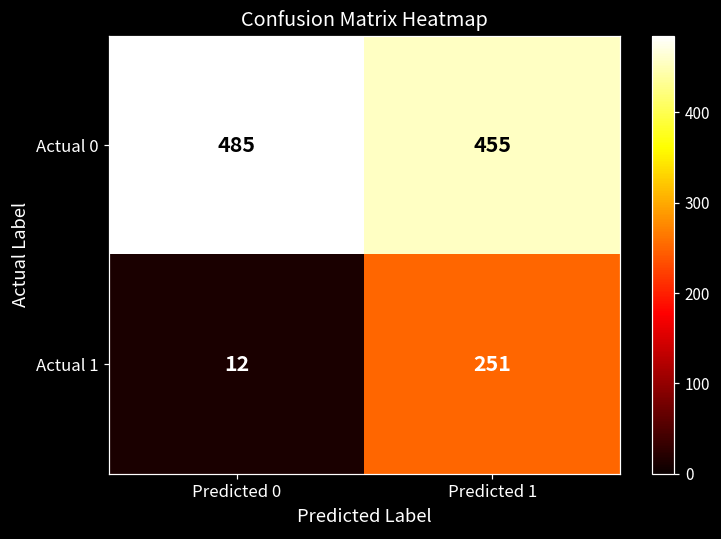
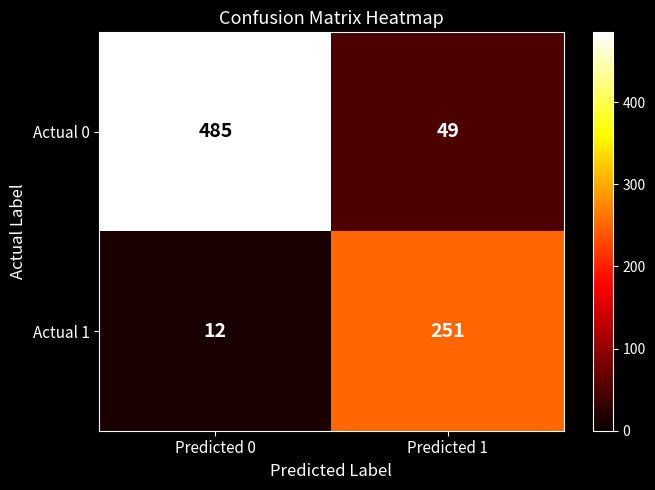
  {
    "Actual 0": {
      "Predicted 0": 485,
-     "Predicted 1": 455
+     "Predicted 1": 49
    },
    "Actual 1": {
      "Predicted 0": 12,
      "Predicted 1": 251
    }
  }
